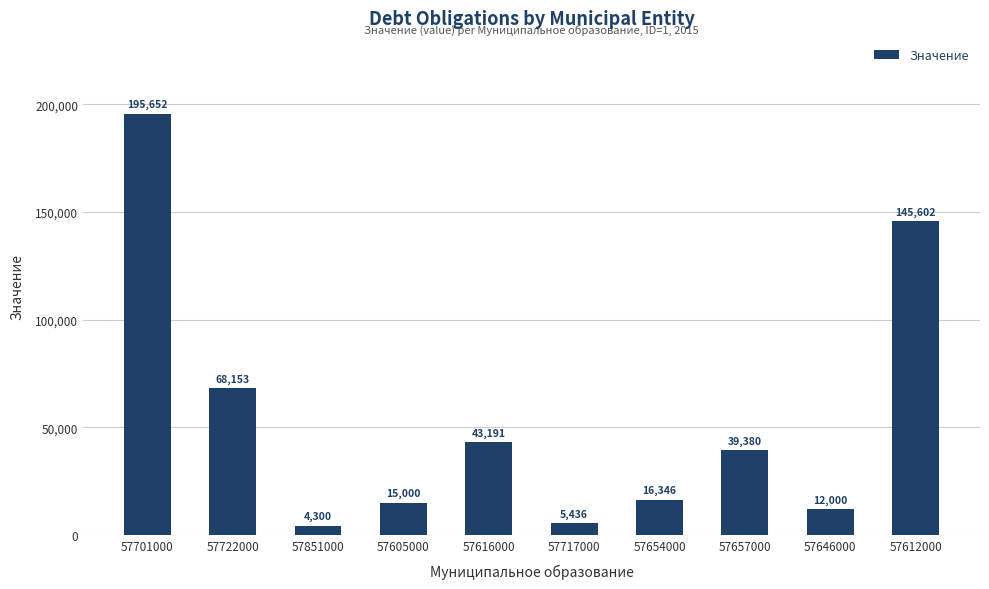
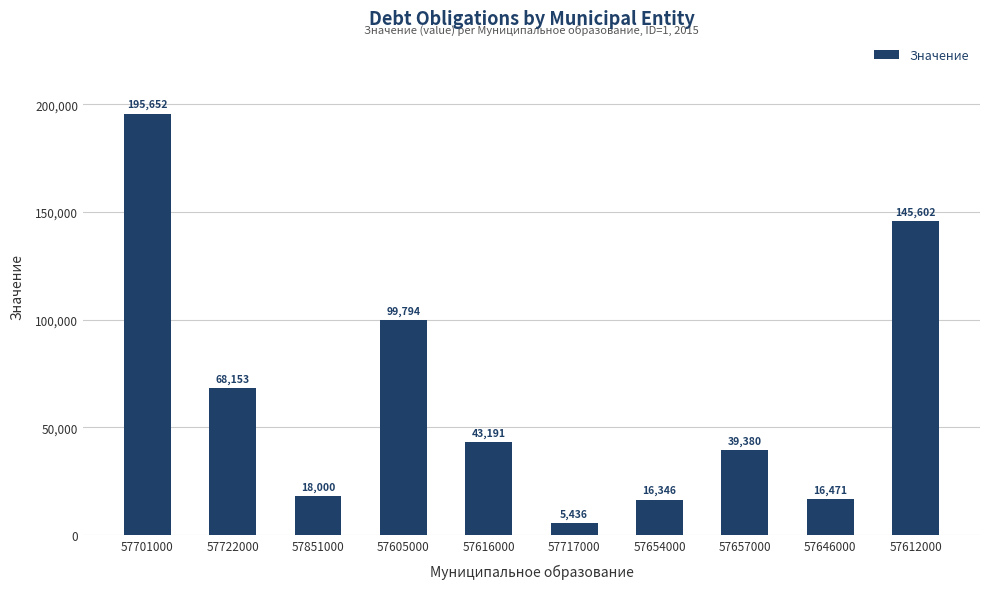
  {
    "57701000": "195,652",
    "57722000": "68,153",
-   "57851000": "4,300",
-   "57605000": "15,000",
+   "57851000": "18,000",
+   "57605000": "99,794",
    "57616000": "43,191",
    "57717000": "5,436",
    "57654000": "16,346",
    "57657000": "39,380",
-   "57646000": "12,000",
+   "57646000": "16,471",
    "57612000": "145,602"
  }
